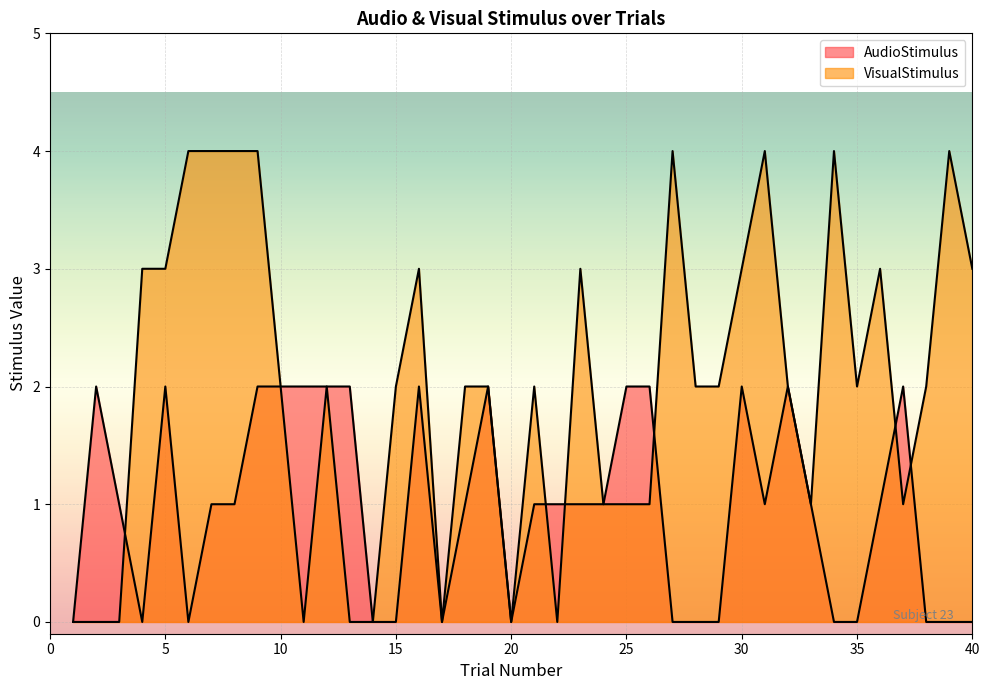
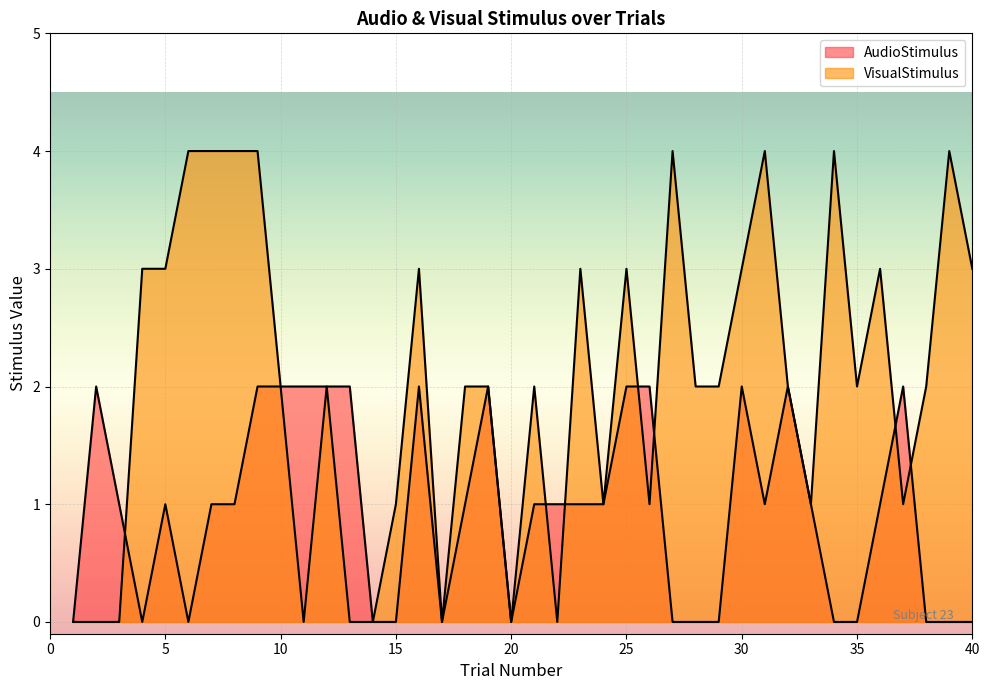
  {
    "AudioStimulus": {
-     "5": 2,
+     "5": 1,
      "15": 0,
      "25": 2,
      "30": 2,
      "35": 0,
      "40": 0
    },
    "VisualStimulus": {
      "5": 3,
-     "15": 2,
-     "25": 1,
+     "15": 1,
+     "25": 3,
      "30": 3,
      "35": 2,
      "40": 3
    }
  }
